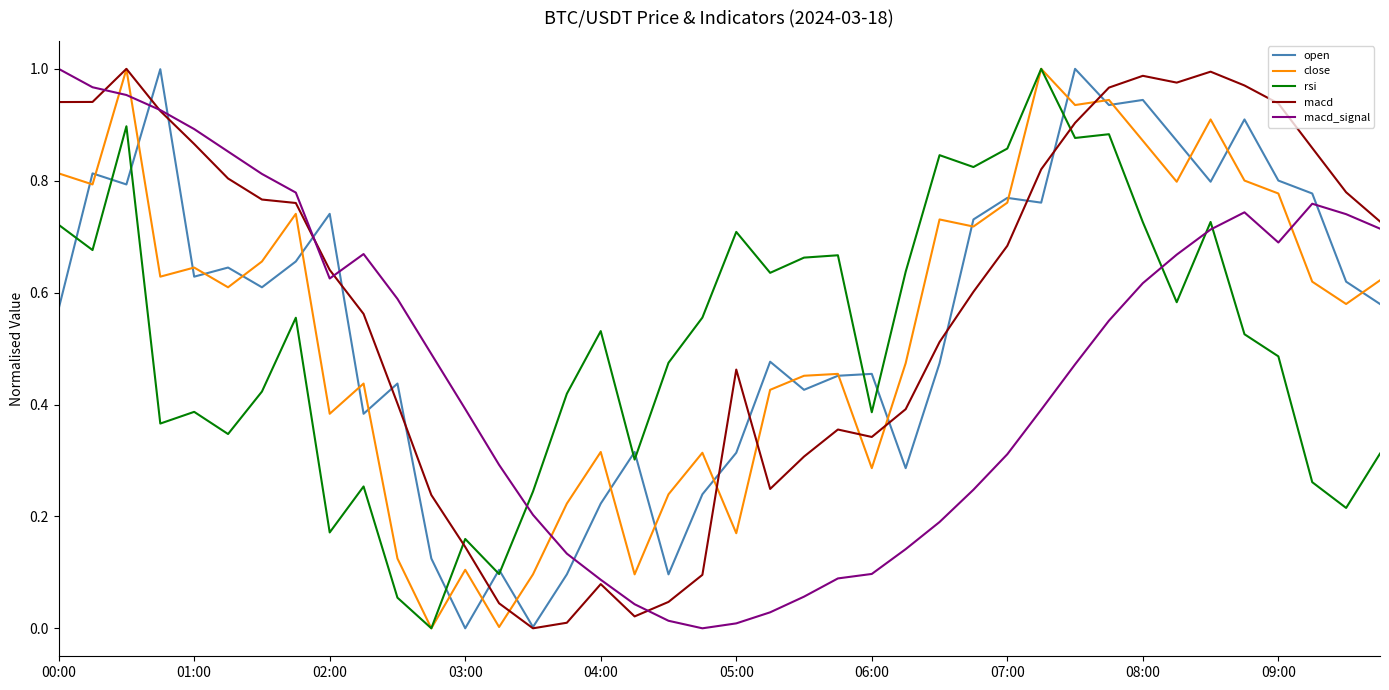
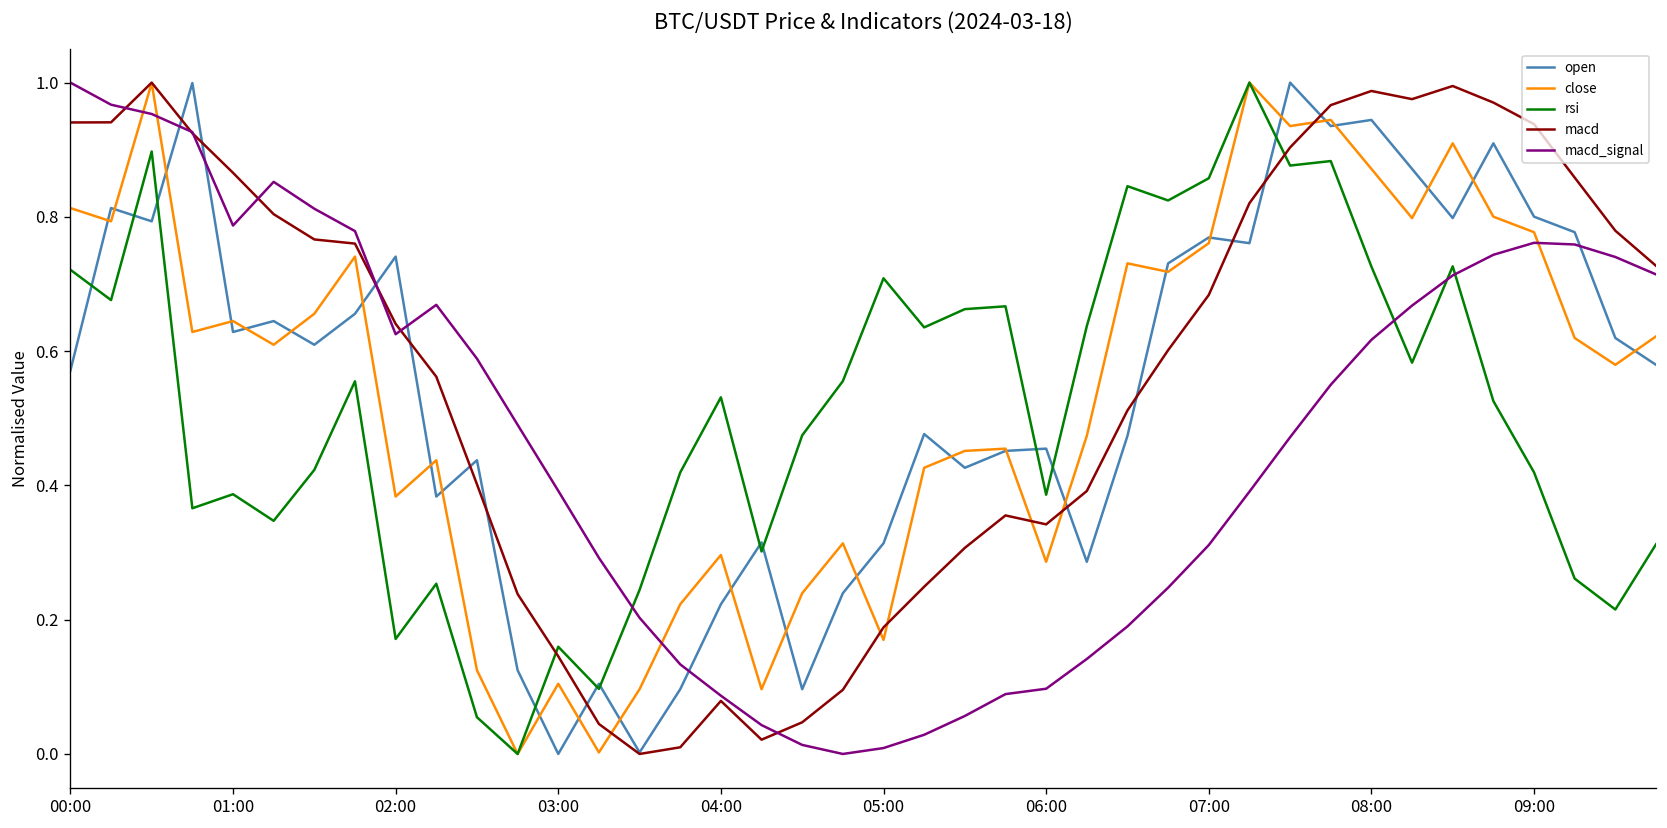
  {
    "open": {
      "00:00": 0.57,
      "01:00": 0.63,
      "02:00": 0.74,
      "03:00": 0.00,
      "04:00": 0.22,
      "05:00": 0.31,
      "06:00": 0.45,
      "07:00": 0.77,
      "08:00": 0.94,
      "09:00": 0.80
    },
    "close": {
      "00:00": 0.81,
      "01:00": 0.64,
      "02:00": 0.38,
      "03:00": 0.10,
-     "04:00": 0.32,
+     "04:00": 0.30,
      "05:00": 0.17,
      "06:00": 0.29,
      "07:00": 0.76,
      "08:00": 0.87,
      "09:00": 0.78
    },
    "rsi": {
      "00:00": 0.72,
      "01:00": 0.39,
      "02:00": 0.17,
      "03:00": 0.16,
      "04:00": 0.53,
      "05:00": 0.71,
      "06:00": 0.39,
      "07:00": 0.86,
      "08:00": 0.73,
-     "09:00": 0.49
+     "09:00": 0.42
    },
    "macd": {
      "00:00": 0.94,
      "01:00": 0.87,
      "02:00": 0.64,
      "03:00": 0.15,
      "04:00": 0.08,
-     "05:00": 0.46,
+     "05:00": 0.19,
      "06:00": 0.34,
      "07:00": 0.68,
      "08:00": 0.99
    },
    "macd_signal": {
      "00:00": 1.00,
-     "01:00": 0.89,
+     "01:00": 0.79,
      "02:00": 0.63,
      "03:00": 0.39,
      "04:00": 0.09,
      "05:00": 0.01,
      "06:00": 0.10,
      "07:00": 0.31,
      "08:00": 0.62,
-     "09:00": 0.69
+     "09:00": 0.76
    }
  }
